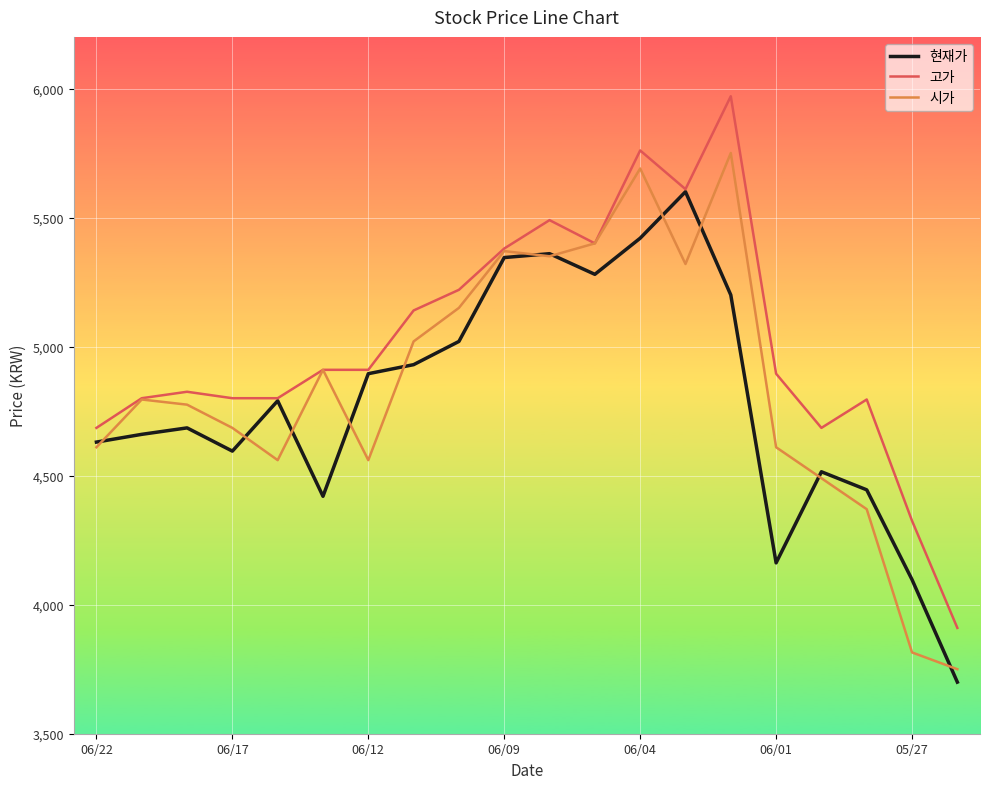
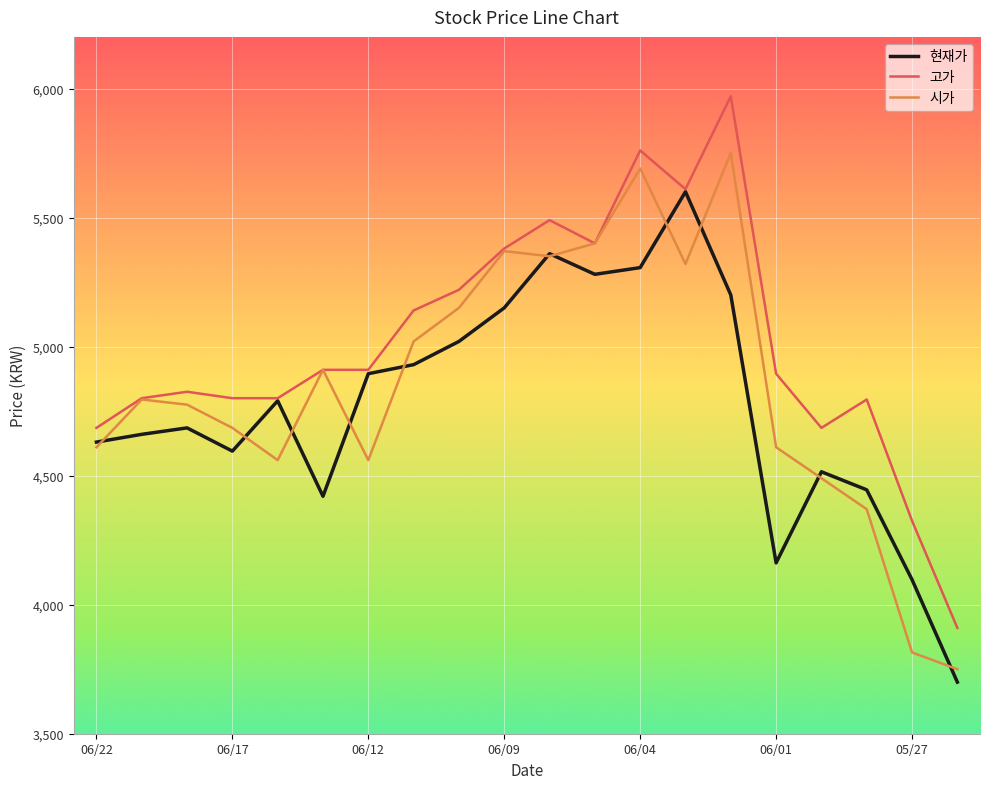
  {
    "현재가": {
      "06/22": "4,630",
      "06/17": "4,600",
      "06/12": "4,900",
-     "06/09": "5,350",
-     "06/04": "5,420",
+     "06/09": "5,150",
+     "06/04": "5,310",
      "06/01": "4,160",
      "05/27": "4,100"
    }
  }
